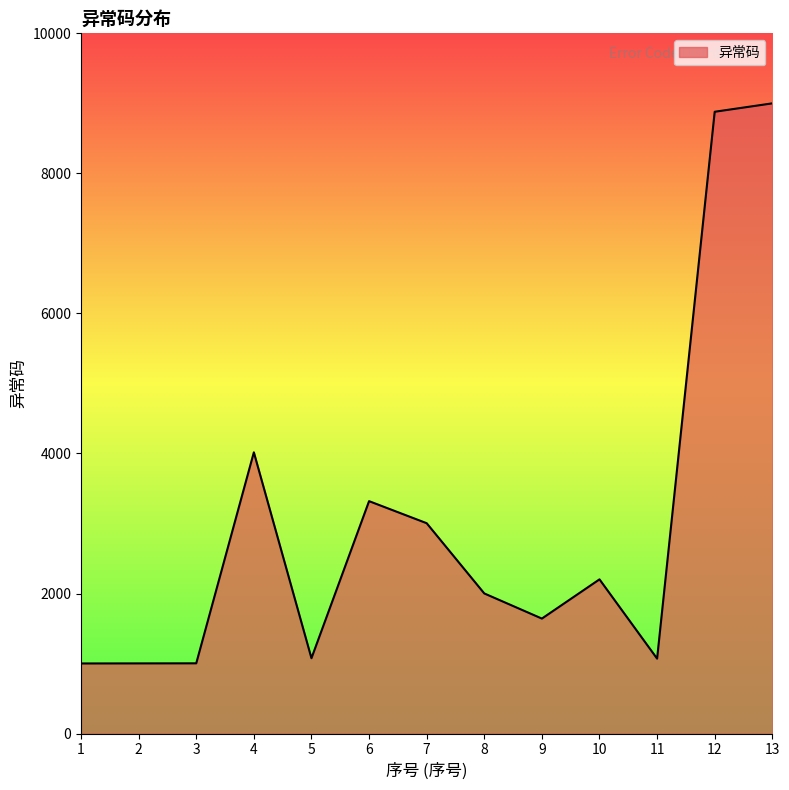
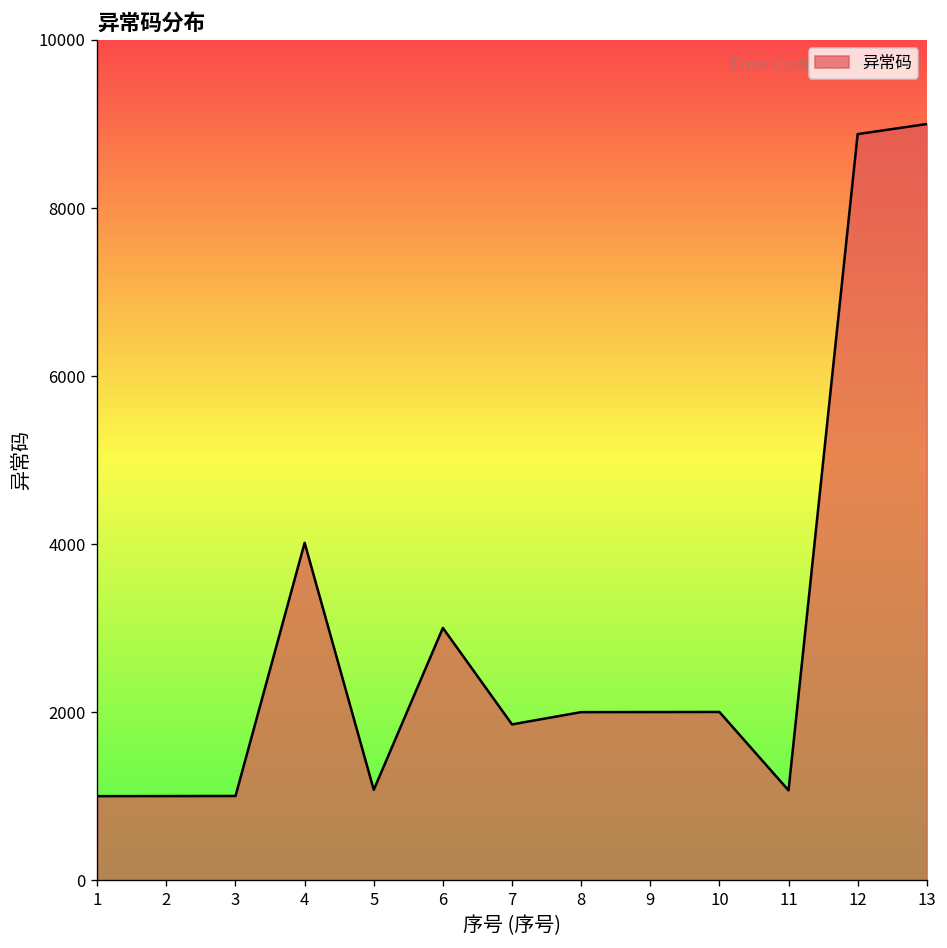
  {
    "1": 1000,
    "2": 1000,
    "3": 1000,
    "4": 4000,
    "5": 1100,
-   "6": 3300,
-   "7": 3000,
+   "6": 3000,
+   "7": 1900,
    "8": 2000,
-   "9": 1600,
-   "10": 2200,
+   "9": 2000,
+   "10": 2000,
    "11": 1100,
    "12": 8900,
    "13": 9000
  }
